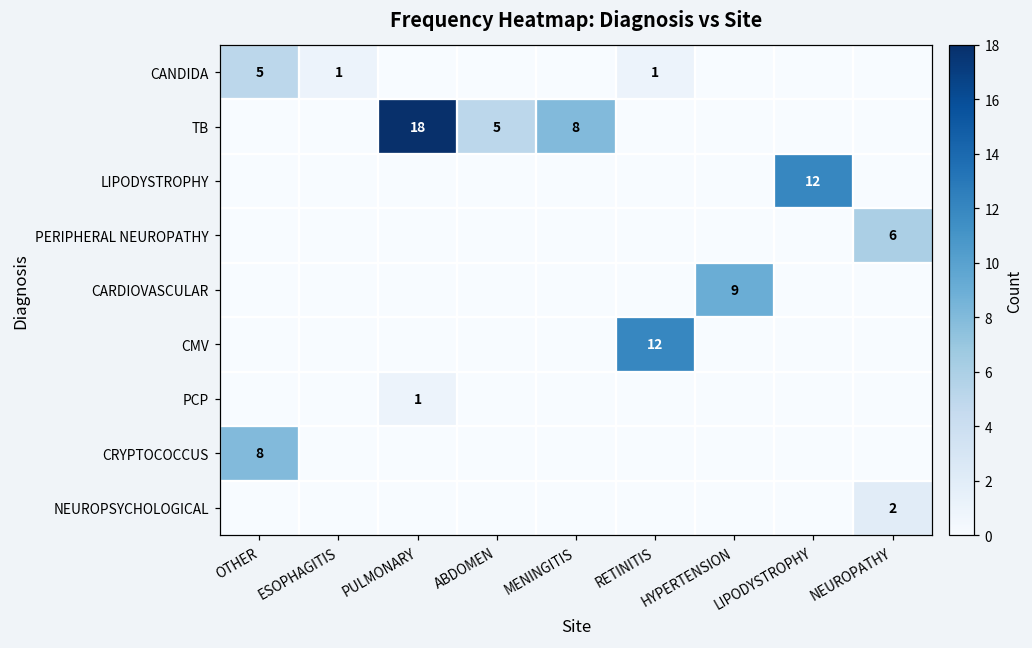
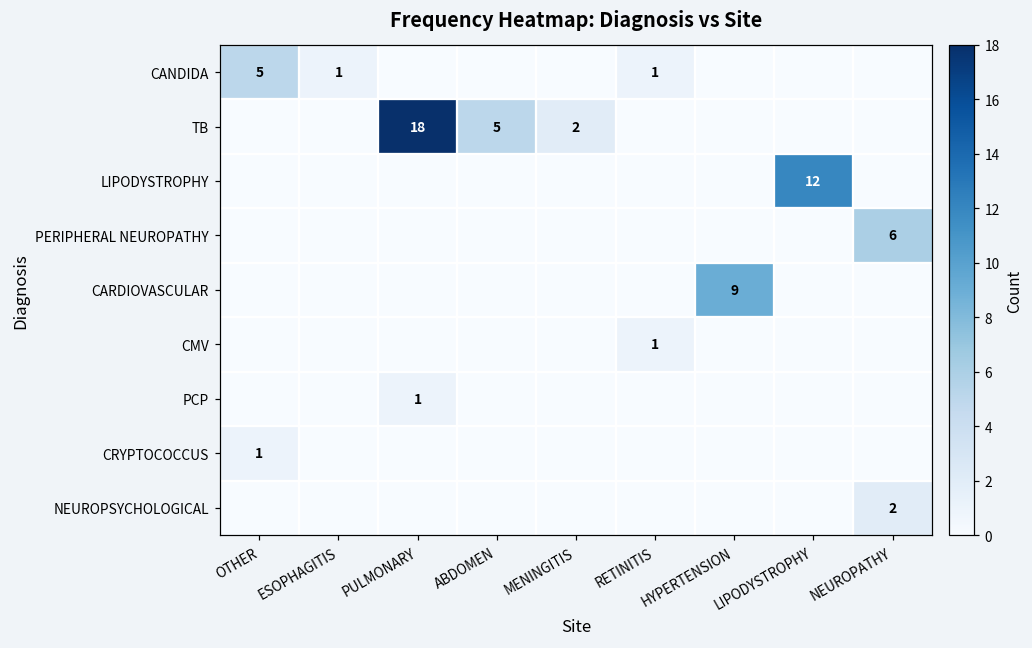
  {
    "CANDIDA": {
      "OTHER": 5,
      "ESOPHAGITIS": 1,
      "RETINITIS": 1
    },
    "TB": {
      "PULMONARY": 18,
      "ABDOMEN": 5,
-     "MENINGITIS": 8
+     "MENINGITIS": 2
    },
    "LIPODYSTROPHY": {
      "LIPODYSTROPHY": 12
    },
    "PERIPHERAL NEUROPATHY": {
      "NEUROPATHY": 6
    },
    "CARDIOVASCULAR": {
      "HYPERTENSION": 9
    },
    "CMV": {
-     "RETINITIS": 12
+     "RETINITIS": 1
    },
    "PCP": {
      "PULMONARY": 1
    },
    "CRYPTOCOCCUS": {
-     "OTHER": 8
+     "OTHER": 1
    },
    "NEUROPSYCHOLOGICAL": {
      "NEUROPATHY": 2
    }
  }
